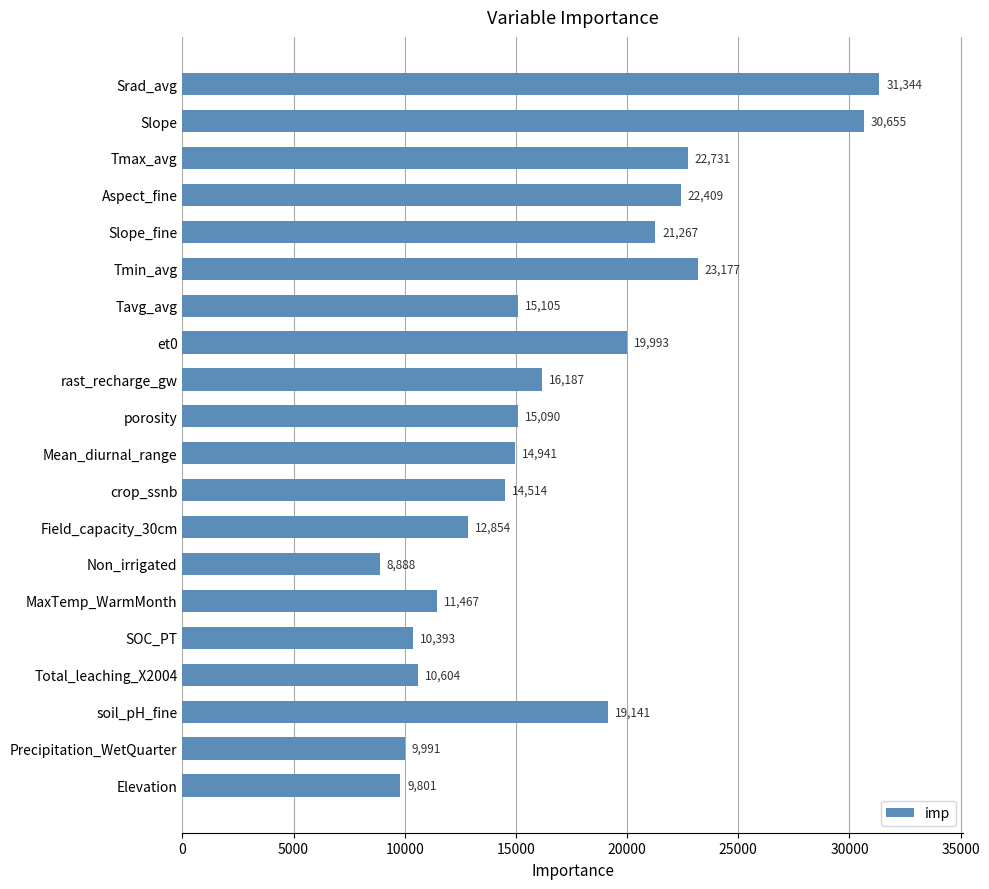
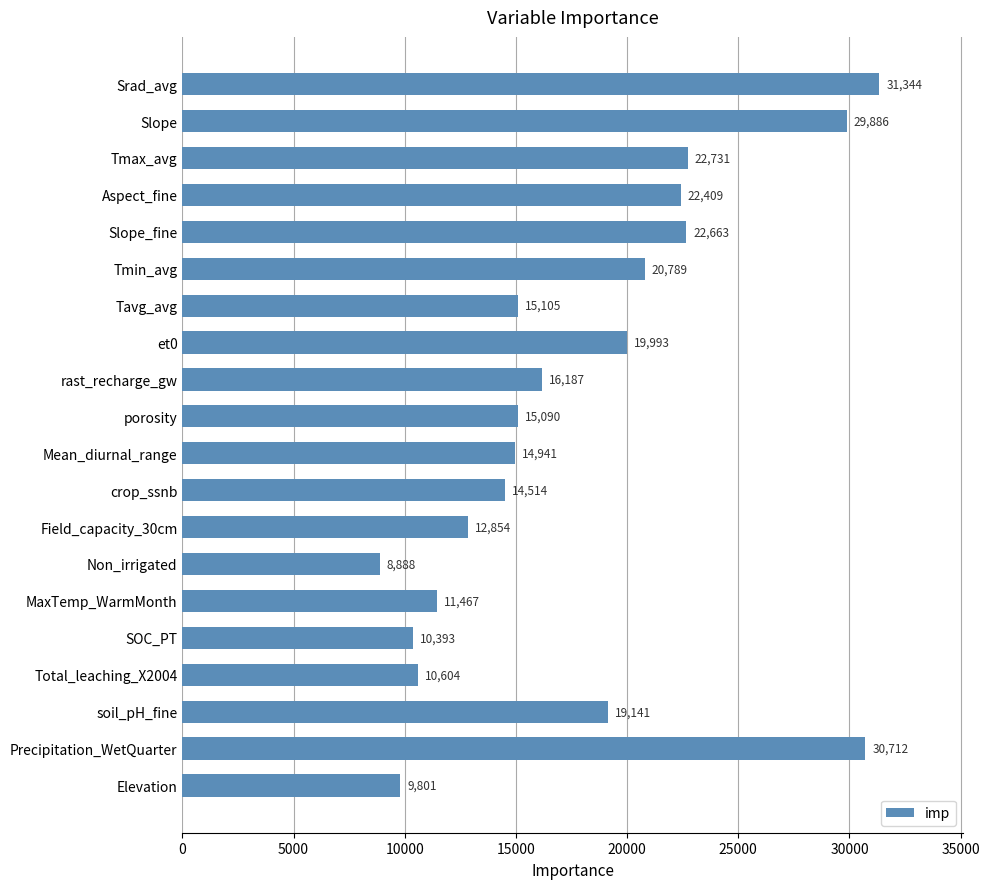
  {
    "Srad_avg": "31,344",
-   "Slope": "30,655",
+   "Slope": "29,886",
    "Tmax_avg": "22,731",
    "Aspect_fine": "22,409",
-   "Slope_fine": "21,267",
-   "Tmin_avg": "23,177",
+   "Slope_fine": "22,663",
+   "Tmin_avg": "20,789",
    "Tavg_avg": "15,105",
    "et0": "19,993",
    "rast_recharge_gw": "16,187",
    "porosity": "15,090",
    "Mean_diurnal_range": "14,941",
    "crop_ssnb": "14,514",
    "Field_capacity_30cm": "12,854",
    "Non_irrigated": "8,888",
    "MaxTemp_WarmMonth": "11,467",
    "SOC_PT": "10,393",
    "Total_leaching_X2004": "10,604",
    "soil_pH_fine": "19,141",
-   "Precipitation_WetQuarter": "9,991",
+   "Precipitation_WetQuarter": "30,712",
    "Elevation": "9,801"
  }
